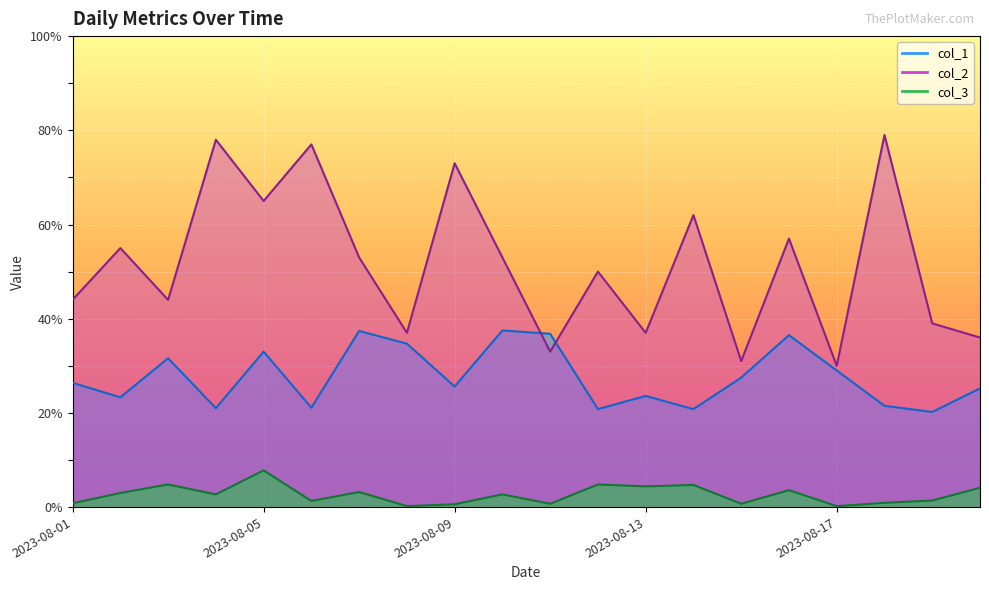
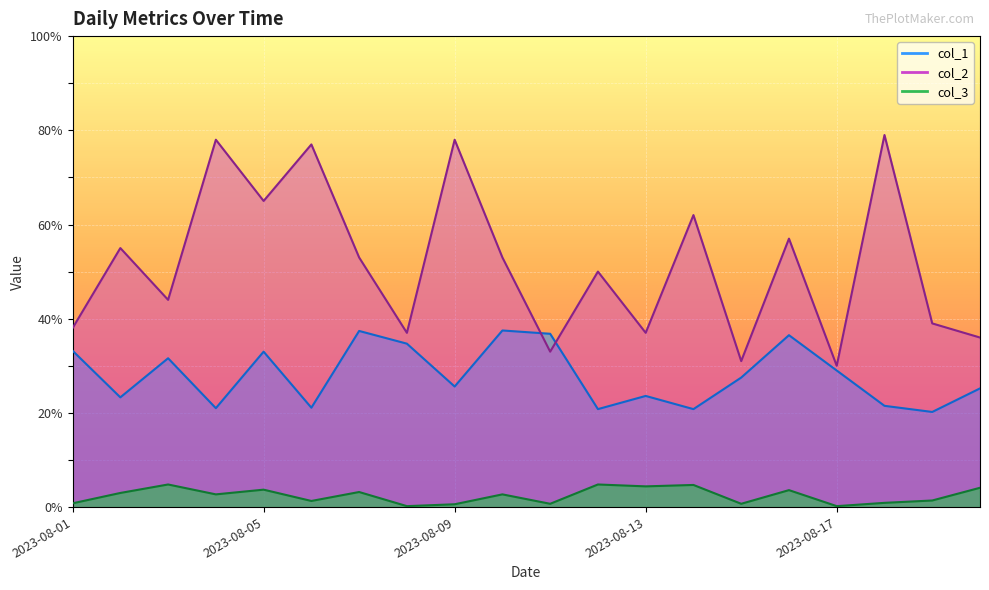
  {
    "col_1": {
-     "2023-08-01": "26%",
+     "2023-08-01": "33%",
      "2023-08-05": "33%",
      "2023-08-09": "26%",
      "2023-08-13": "24%",
      "2023-08-17": "29%"
    },
    "col_2": {
-     "2023-08-01": "44%",
+     "2023-08-01": "38%",
      "2023-08-05": "65%",
-     "2023-08-09": "73%",
+     "2023-08-09": "78%",
      "2023-08-13": "37%",
      "2023-08-17": "30%"
    },
    "col_3": {
      "2023-08-01": "1%",
-     "2023-08-05": "8%",
+     "2023-08-05": "4%",
      "2023-08-09": "1%",
      "2023-08-13": "4%",
      "2023-08-17": "0%"
    }
  }
